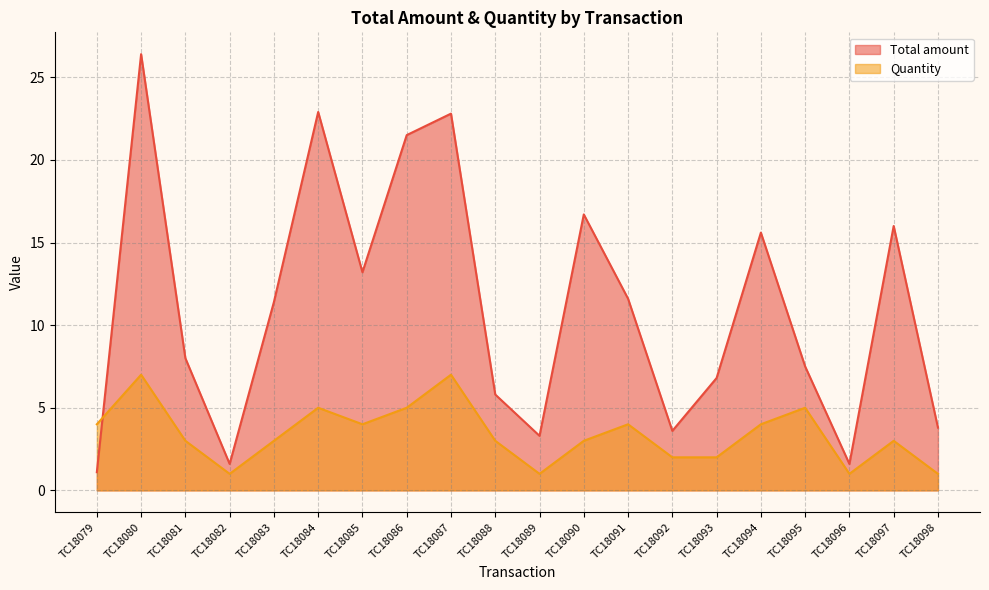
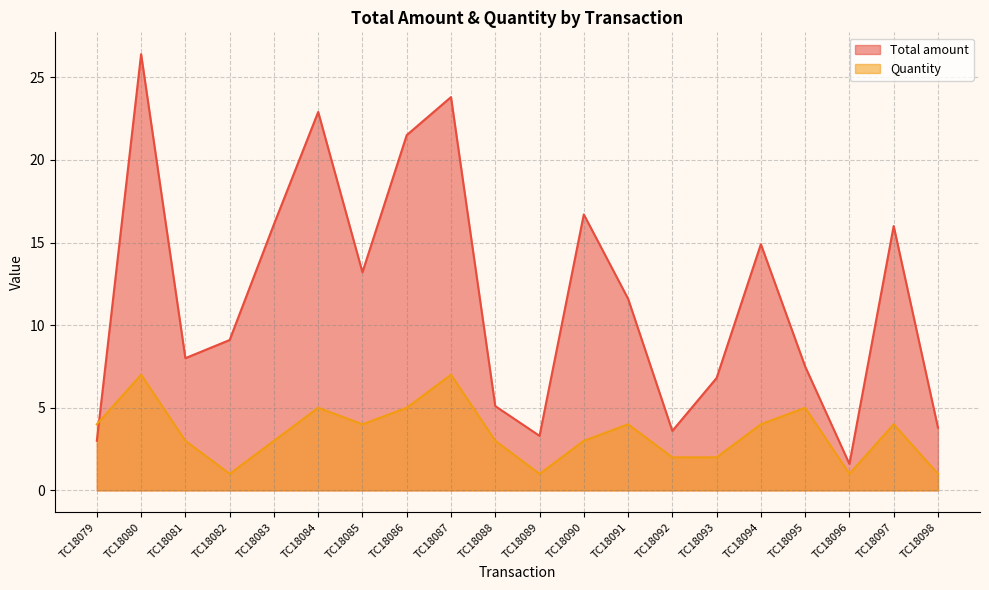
  {
    "Total amount": {
-     "TC18079": 1.1,
+     "TC18079": 3.0,
      "TC18080": 26.4,
      "TC18081": 8.0,
-     "TC18082": 1.6,
-     "TC18083": 11.4,
+     "TC18082": 9.1,
+     "TC18083": 16.1,
      "TC18084": 22.9,
      "TC18085": 13.2,
      "TC18086": 21.5,
-     "TC18087": 22.8,
-     "TC18088": 5.8,
+     "TC18087": 23.8,
+     "TC18088": 5.1,
      "TC18089": 3.3,
      "TC18090": 16.7,
      "TC18091": 11.6,
      "TC18092": 3.6,
      "TC18093": 6.8,
-     "TC18094": 15.6,
+     "TC18094": 14.9,
      "TC18095": 7.5,
      "TC18096": 1.6,
      "TC18097": 16.0,
      "TC18098": 3.8
    },
    "Quantity": {
      "TC18079": 4,
      "TC18080": 7,
      "TC18081": 3,
      "TC18082": 1,
      "TC18083": 3,
      "TC18084": 5,
      "TC18085": 4,
      "TC18086": 5,
      "TC18087": 7,
      "TC18088": 3,
      "TC18089": 1,
      "TC18090": 3,
      "TC18091": 4,
      "TC18092": 2,
      "TC18093": 2,
      "TC18094": 4,
      "TC18095": 5,
      "TC18096": 1,
-     "TC18097": 3,
+     "TC18097": 4,
      "TC18098": 1
    }
  }
